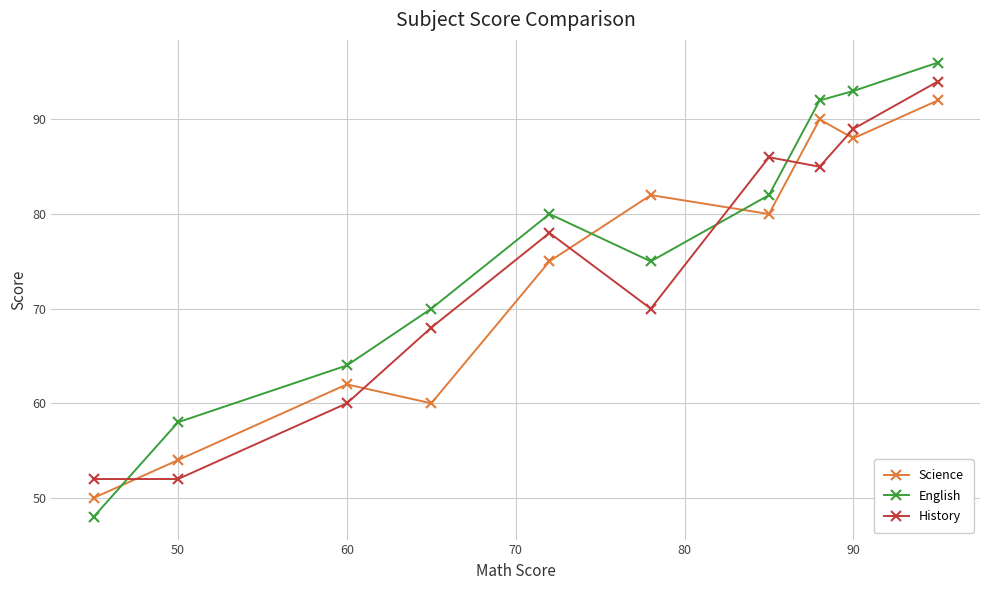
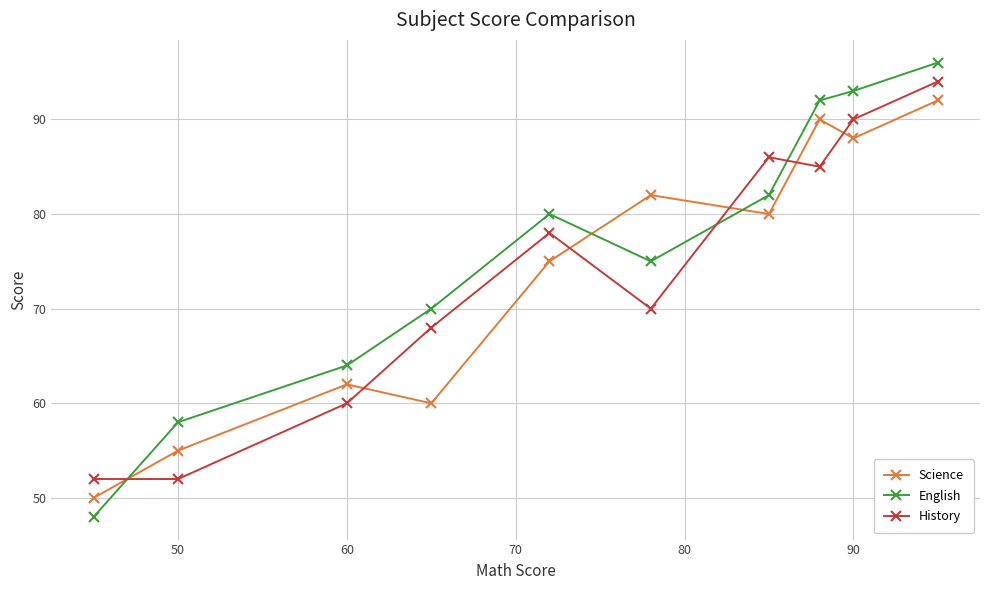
  {
    "Science": {
-     "50": 54,
+     "50": 55,
      "60": 62,
      "90": 88
    },
    "English": {
      "50": 58,
      "60": 64,
      "90": 93
    },
    "History": {
      "50": 52,
      "60": 60,
-     "90": 89
+     "90": 90
    }
  }
